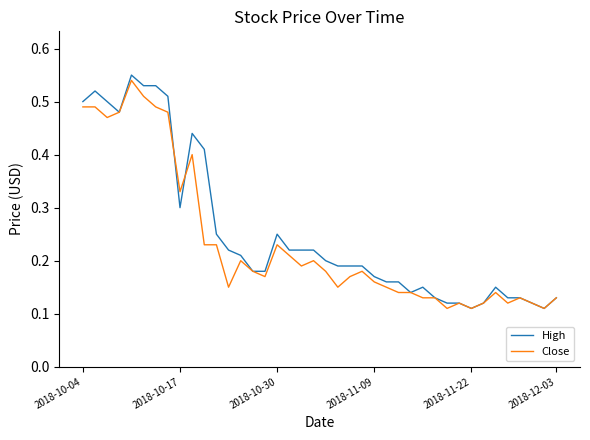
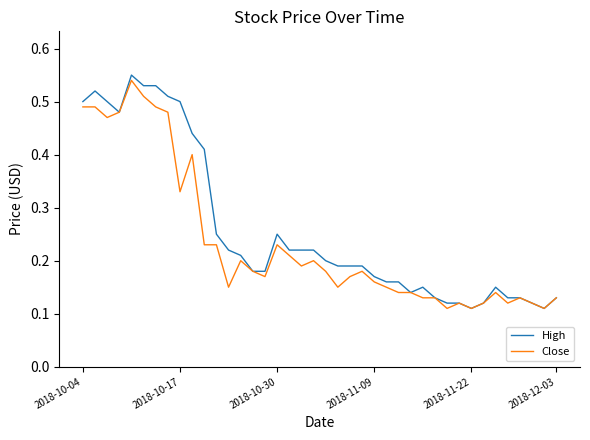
  {
    "High": {
      "2018-10-04": 0.5,
-     "2018-10-17": 0.3,
+     "2018-10-17": 0.5,
      "2018-10-30": 0.25,
      "2018-11-09": 0.17
    },
    "Close": {
      "2018-10-04": 0.49,
      "2018-10-17": 0.33,
      "2018-10-30": 0.23,
      "2018-11-09": 0.16
    }
  }
